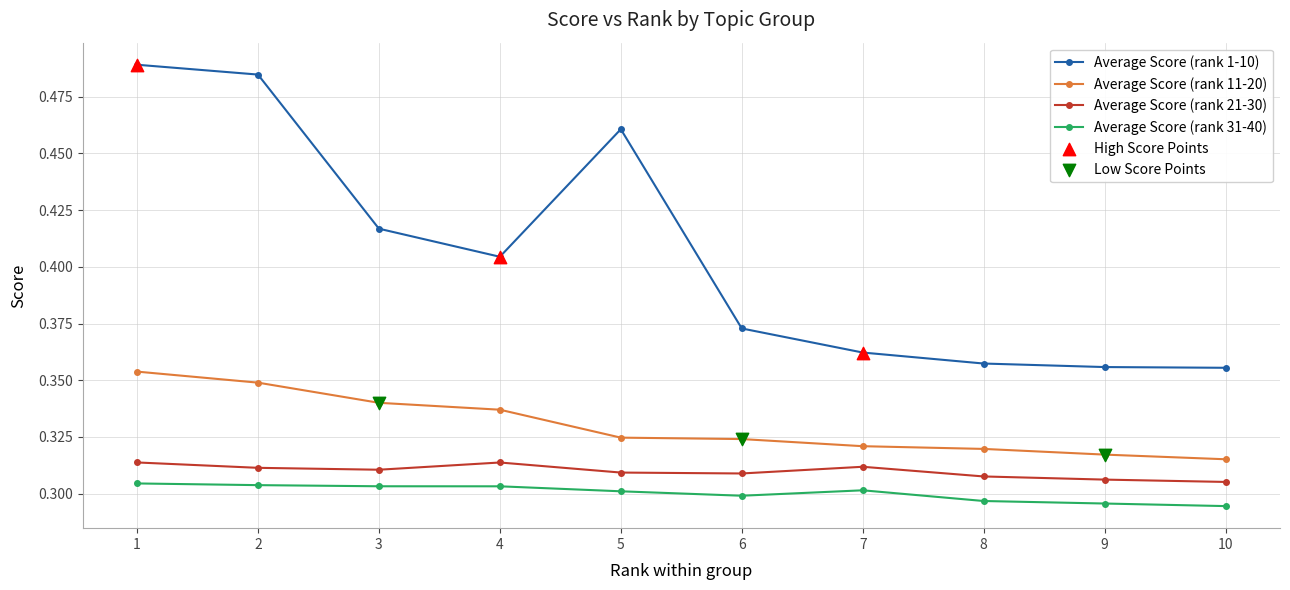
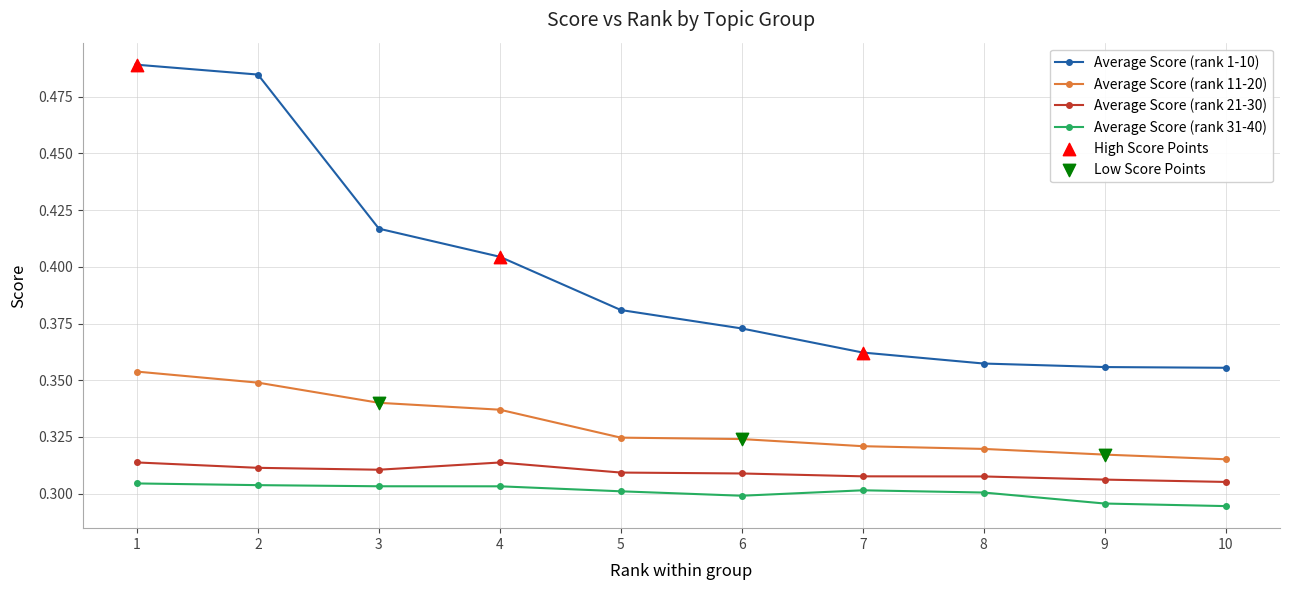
  {
    "Average Score (rank 1-10)": {
      "2": 0.485,
      "3": 0.417,
-     "5": 0.461,
+     "5": 0.381,
      "6": 0.373,
      "8": 0.357,
      "9": 0.356,
      "10": 0.356
    },
    "Average Score (rank 11-20)": {
      "1": 0.354,
      "2": 0.349,
      "4": 0.337,
      "5": 0.325,
      "7": 0.321,
      "8": 0.320,
      "10": 0.315
    },
    "Average Score (rank 21-30)": {
      "1": 0.314,
      "2": 0.311,
      "3": 0.311,
      "4": 0.314,
      "5": 0.309,
      "6": 0.309,
-     "7": 0.312,
+     "7": 0.308,
      "8": 0.308,
      "9": 0.306,
      "10": 0.305
    },
    "Average Score (rank 31-40)": {
      "1": 0.305,
      "2": 0.304,
      "3": 0.303,
      "4": 0.303,
      "5": 0.301,
      "6": 0.299,
      "7": 0.301,
-     "8": 0.297,
+     "8": 0.301,
      "9": 0.296,
      "10": 0.295
    }
  }
